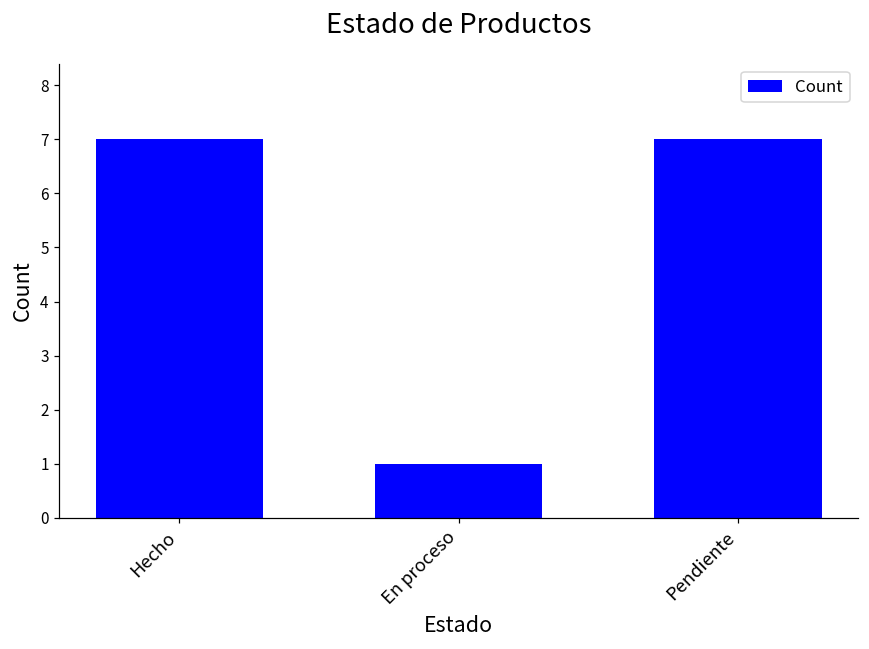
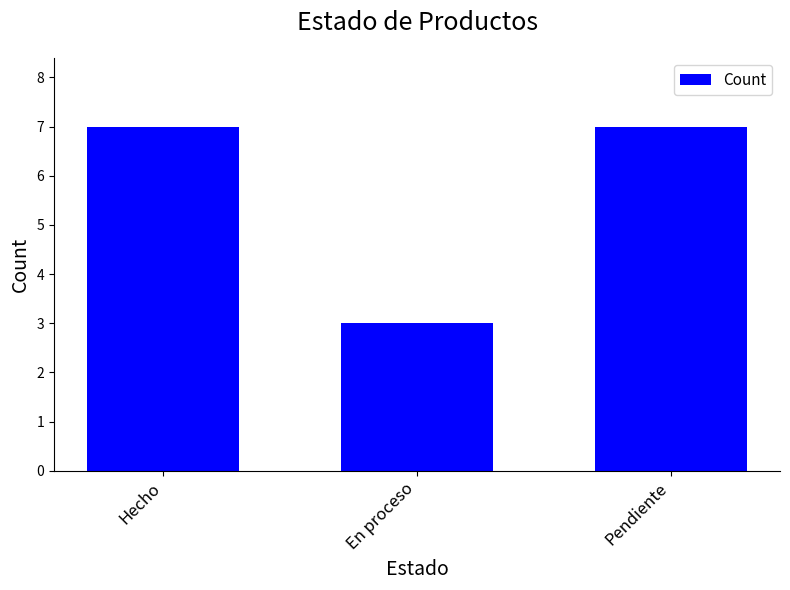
  {
    "Hecho": 7,
-   "En proceso": 1,
+   "En proceso": 3,
    "Pendiente": 7
  }
